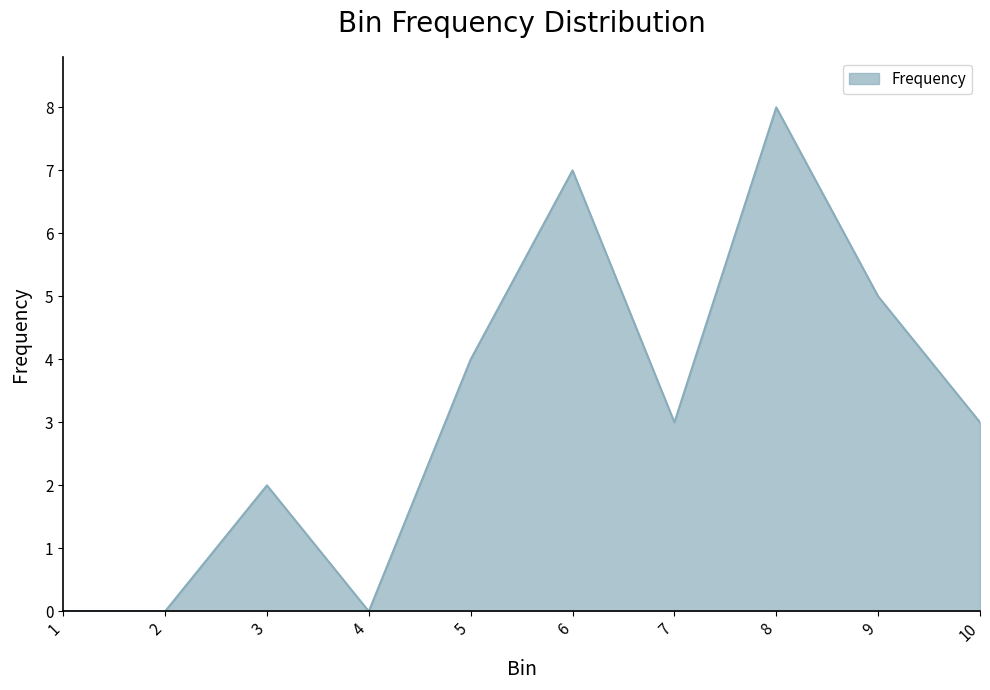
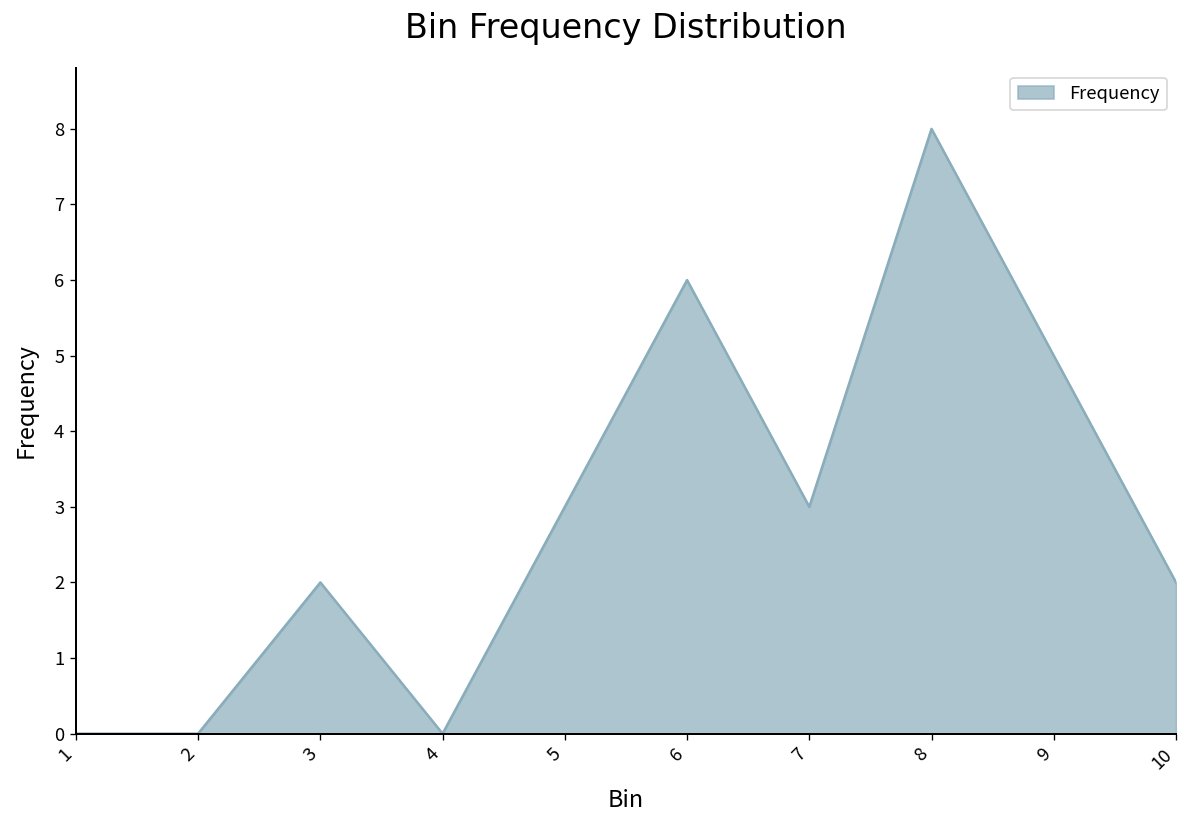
  {
    "1": 0,
    "2": 0,
    "3": 2,
    "4": 0,
-   "5": 4,
-   "6": 7,
+   "5": 3,
+   "6": 6,
    "7": 3,
    "8": 8,
    "9": 5,
-   "10": 3
+   "10": 2
  }
